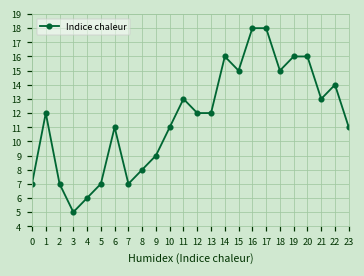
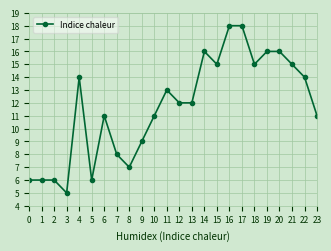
  {
-   "0": 7,
-   "1": 12,
-   "2": 7,
+   "0": 6,
+   "1": 6,
+   "2": 6,
    "3": 5,
-   "4": 6,
-   "5": 7,
+   "4": 14,
+   "5": 6,
    "6": 11,
-   "7": 7,
-   "8": 8,
+   "7": 8,
+   "8": 7,
    "9": 9,
    "10": 11,
    "11": 13,
    "12": 12,
    "13": 12,
    "14": 16,
    "15": 15,
    "16": 18,
    "17": 18,
    "18": 15,
    "19": 16,
    "20": 16,
-   "21": 13,
+   "21": 15,
    "22": 14,
    "23": 11
  }
